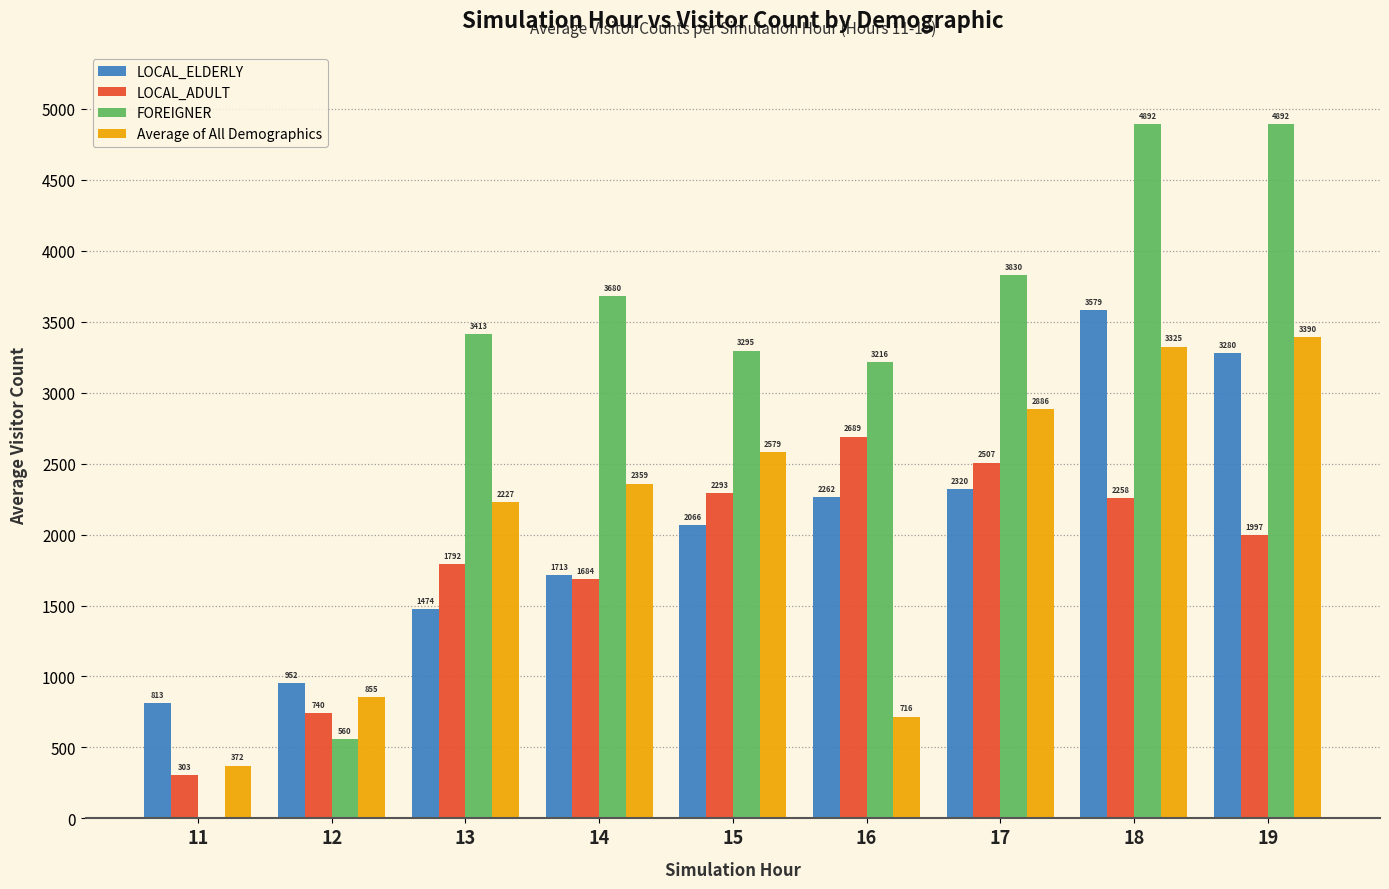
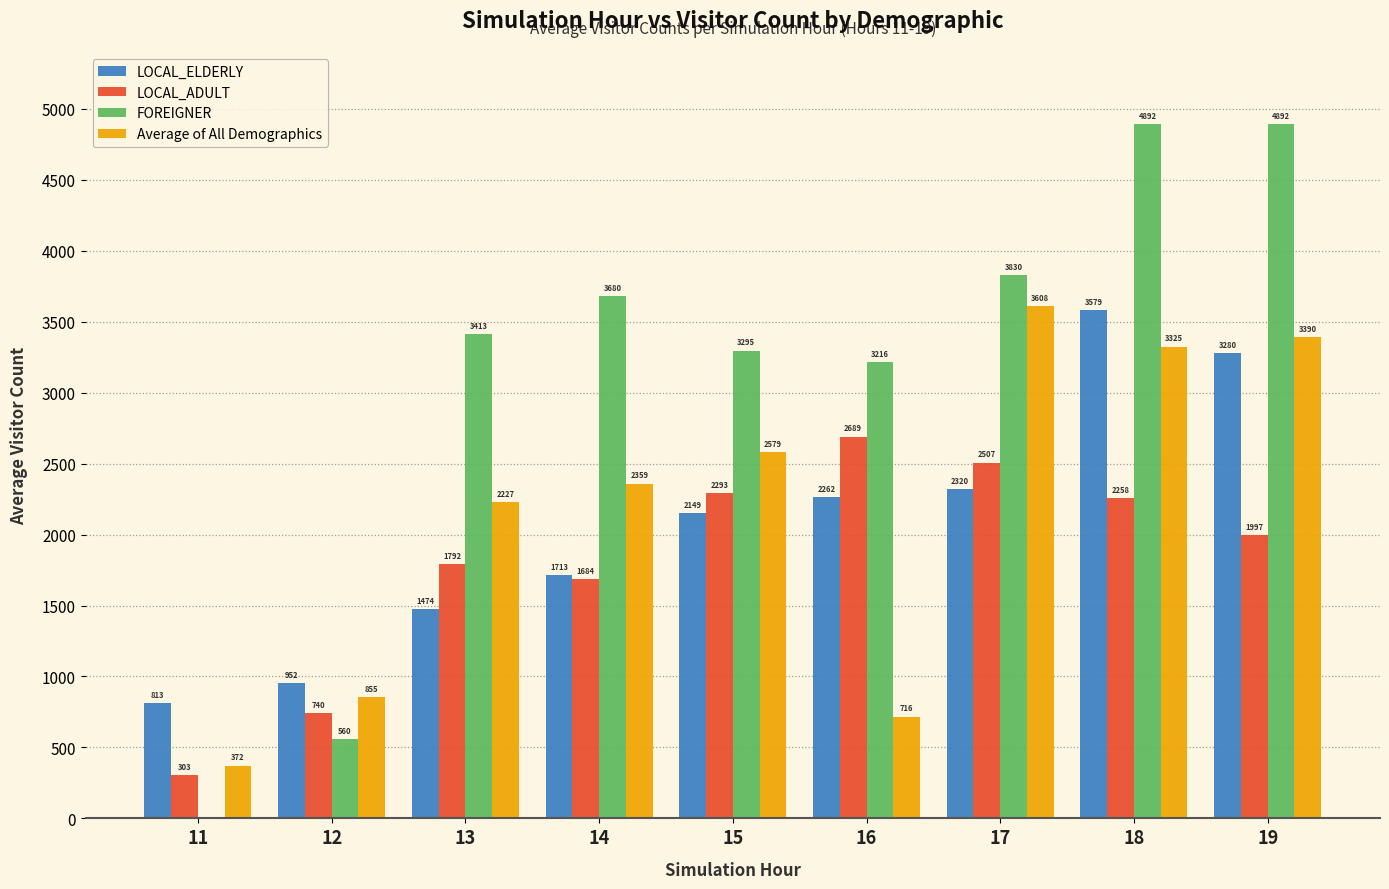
  {
    "LOCAL_ELDERLY": {
      "11": 813,
      "12": 952,
      "13": 1474,
      "14": 1713,
-     "15": 2066,
+     "15": 2149,
      "16": 2262,
      "17": 2320,
      "18": 3579,
      "19": 3280
    },
    "LOCAL_ADULT": {
      "11": 303,
      "12": 740,
      "13": 1792,
      "14": 1684,
      "15": 2293,
      "16": 2689,
      "17": 2507,
      "18": 2258,
      "19": 1997
    },
    "FOREIGNER": {
      "12": 560,
      "13": 3413,
      "14": 3680,
      "15": 3295,
      "16": 3216,
      "17": 3830,
      "18": 4892,
      "19": 4892
    },
    "Average of All Demographics": {
      "11": 372,
      "12": 855,
      "13": 2227,
      "14": 2359,
      "15": 2579,
      "16": 716,
-     "17": 2886,
+     "17": 3608,
      "18": 3325,
      "19": 3390
    }
  }
